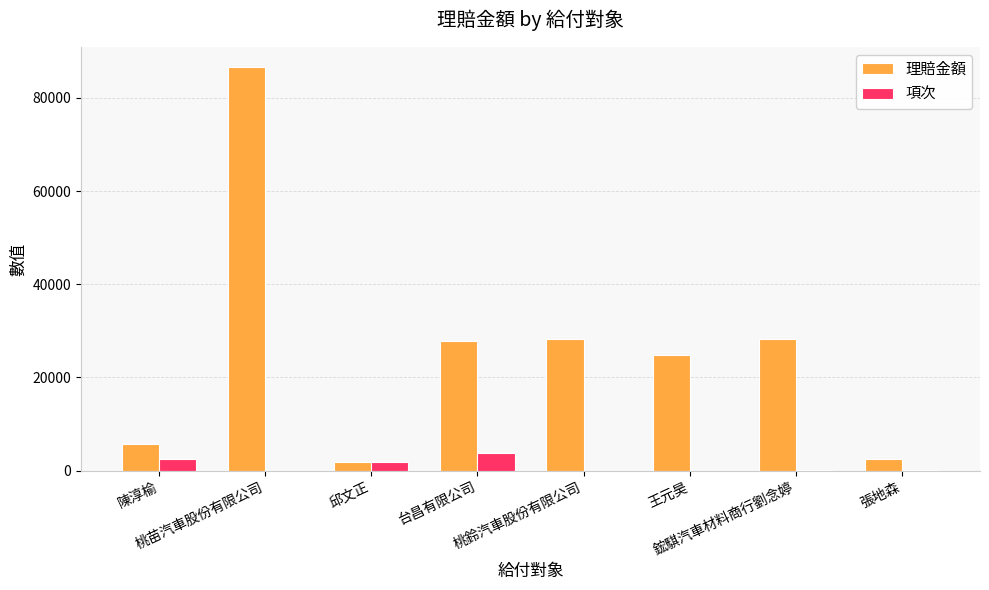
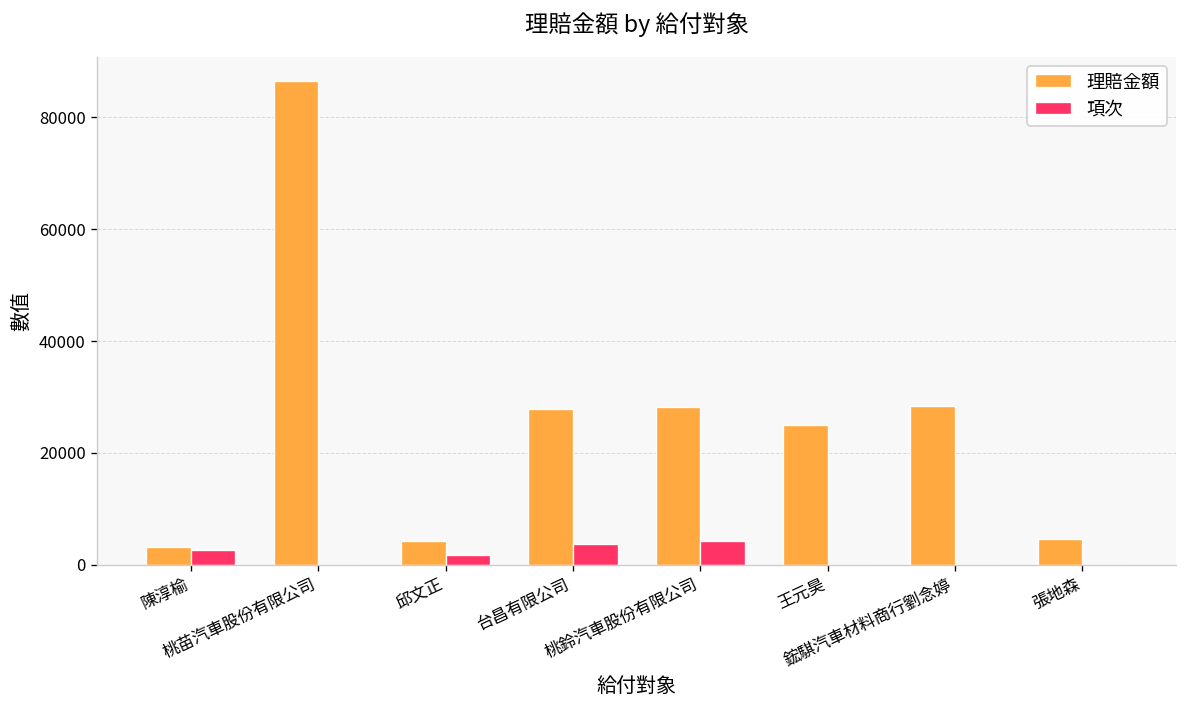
  {
    "理賠金額": {
-     "陳淳榆": 6000,
+     "陳淳榆": 3000,
      "桃苗汽車股份有限公司": 87000,
-     "邱文正": 2000,
+     "邱文正": 4000,
      "台昌有限公司": 28000,
      "桃鈴汽車股份有限公司": 28000,
      "王元昊": 25000,
      "鋐騏汽車材料商行劉念婷": 28000,
-     "張地森": 2000
+     "張地森": 5000
    },
    "項次": {
      "陳淳榆": 3000,
      "邱文正": 2000,
      "台昌有限公司": 4000,
-     "桃鈴汽車股份有限公司": 0
+     "桃鈴汽車股份有限公司": 4000
    }
  }
